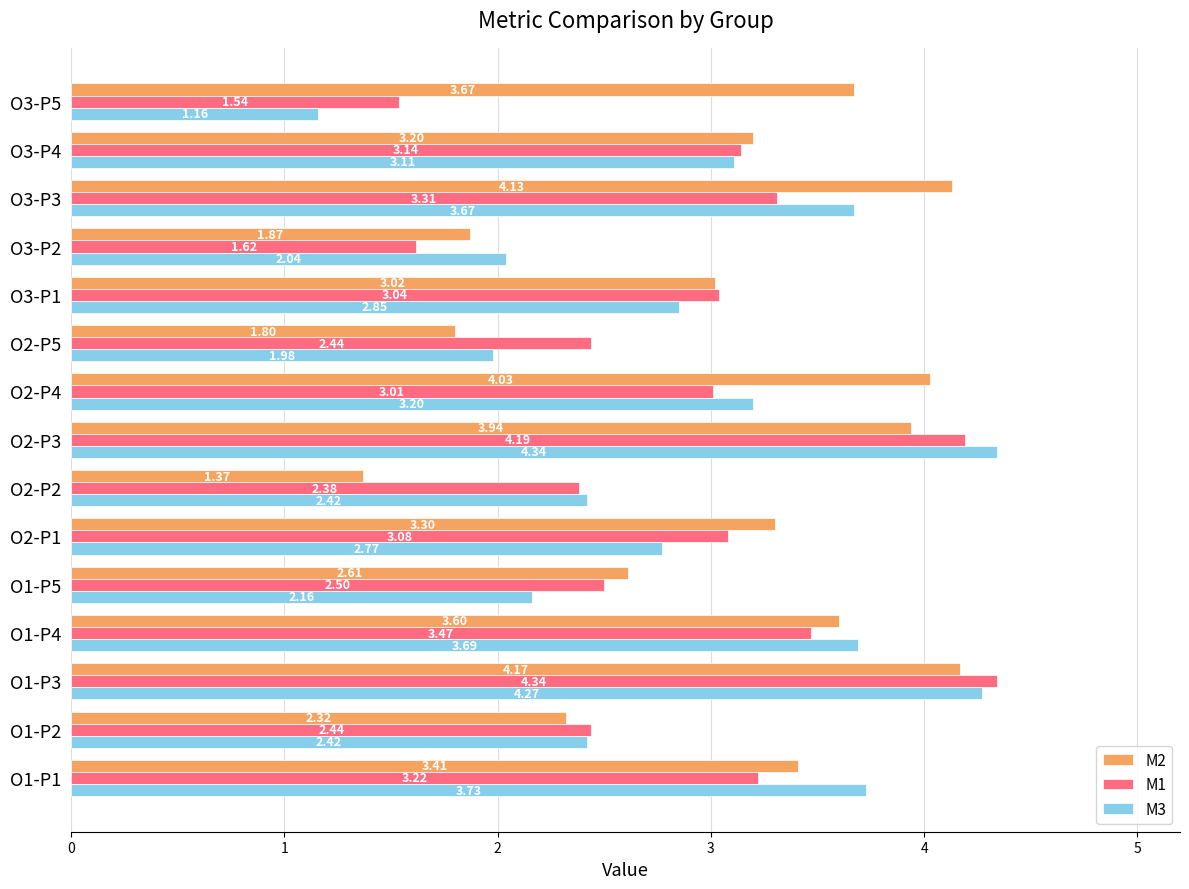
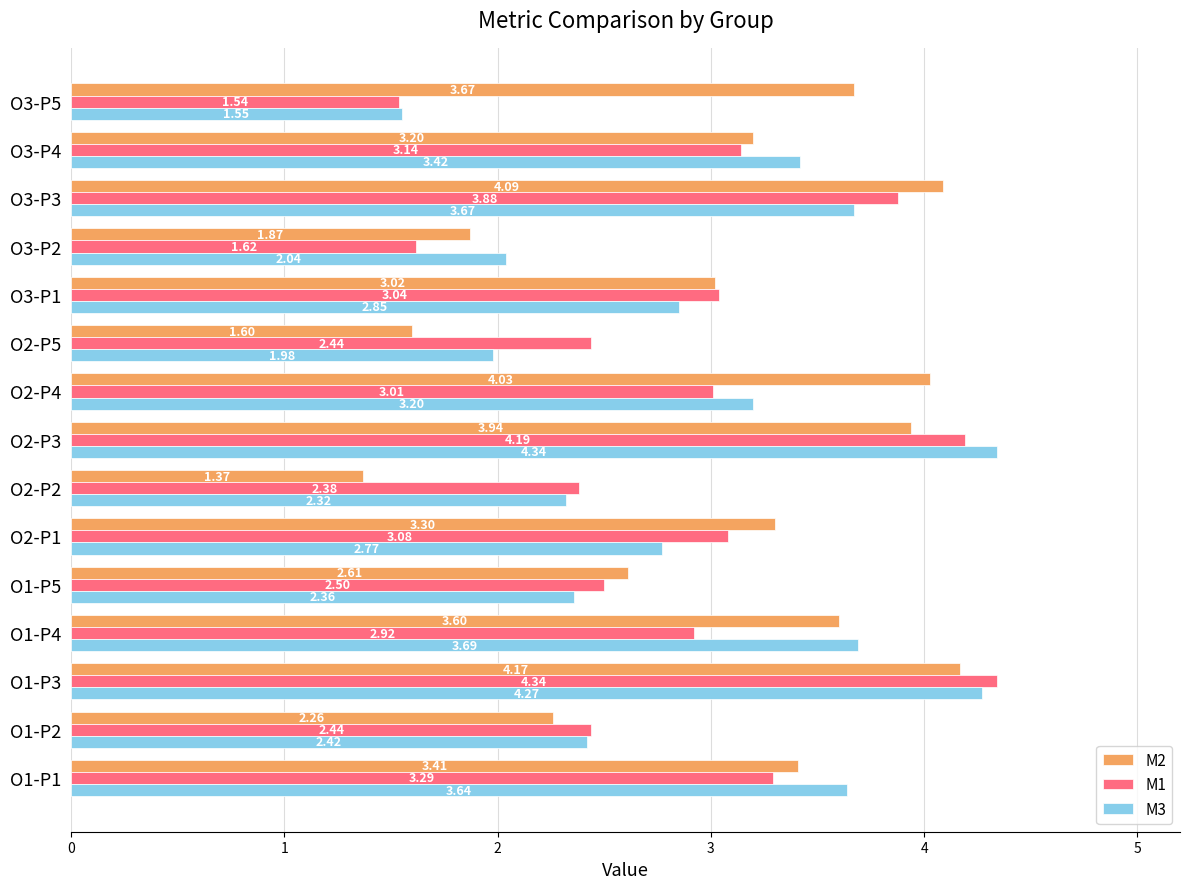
  {
    "M2": {
      "O3-P5": 3.67,
      "O3-P4": 3.20,
-     "O3-P3": 4.13,
+     "O3-P3": 4.09,
      "O3-P2": 1.87,
      "O3-P1": 3.02,
-     "O2-P5": 1.80,
+     "O2-P5": 1.60,
      "O2-P4": 4.03,
      "O2-P3": 3.94,
      "O2-P2": 1.37,
      "O2-P1": 3.30,
      "O1-P5": 2.61,
      "O1-P4": 3.60,
      "O1-P3": 4.17,
-     "O1-P2": 2.32,
+     "O1-P2": 2.26,
      "O1-P1": 3.41
    },
    "M1": {
      "O3-P5": 1.54,
      "O3-P4": 3.14,
-     "O3-P3": 3.31,
+     "O3-P3": 3.88,
      "O3-P2": 1.62,
      "O3-P1": 3.04,
      "O2-P5": 2.44,
      "O2-P4": 3.01,
      "O2-P3": 4.19,
      "O2-P2": 2.38,
      "O2-P1": 3.08,
      "O1-P5": 2.50,
-     "O1-P4": 3.47,
+     "O1-P4": 2.92,
      "O1-P3": 4.34,
      "O1-P2": 2.44,
-     "O1-P1": 3.22
+     "O1-P1": 3.29
    },
    "M3": {
-     "O3-P5": 1.16,
-     "O3-P4": 3.11,
+     "O3-P5": 1.55,
+     "O3-P4": 3.42,
      "O3-P3": 3.67,
      "O3-P2": 2.04,
      "O3-P1": 2.85,
      "O2-P5": 1.98,
      "O2-P4": 3.20,
      "O2-P3": 4.34,
-     "O2-P2": 2.42,
+     "O2-P2": 2.32,
      "O2-P1": 2.77,
-     "O1-P5": 2.16,
+     "O1-P5": 2.36,
      "O1-P4": 3.69,
      "O1-P3": 4.27,
      "O1-P2": 2.42,
-     "O1-P1": 3.73
+     "O1-P1": 3.64
    }
  }
